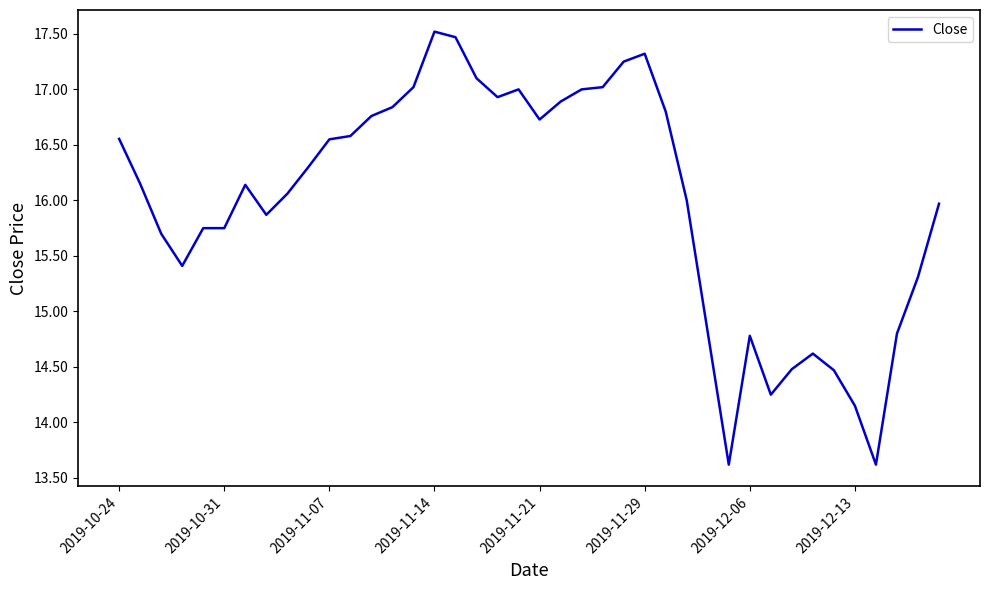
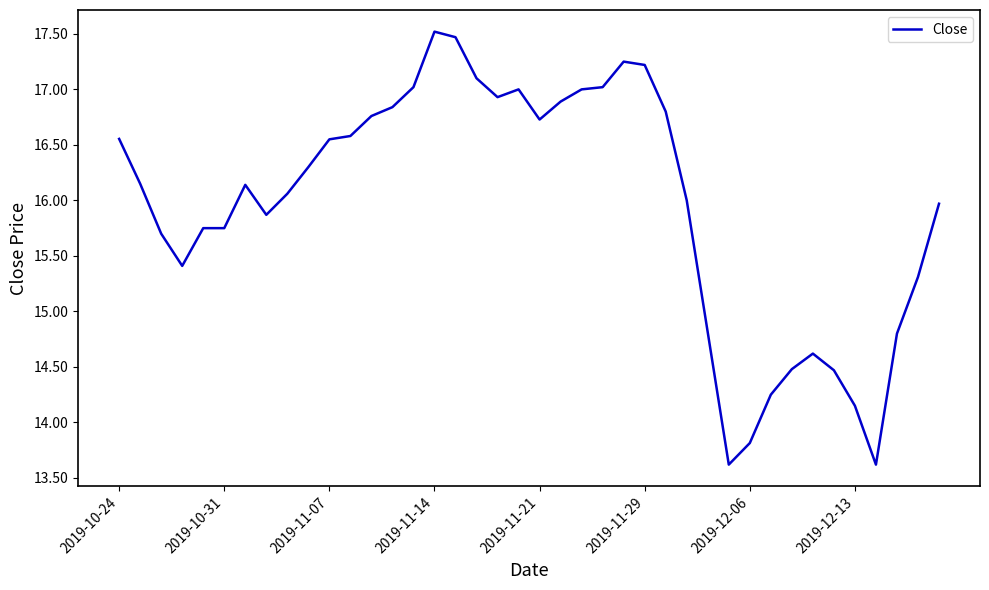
  {
    "2019-10-24": 16.55,
    "2019-10-31": 15.75,
    "2019-11-07": 16.55,
    "2019-11-14": 17.52,
    "2019-11-21": 16.73,
-   "2019-11-29": 17.32,
-   "2019-12-06": 14.78,
+   "2019-11-29": 17.22,
+   "2019-12-06": 13.81,
    "2019-12-13": 14.15
  }
